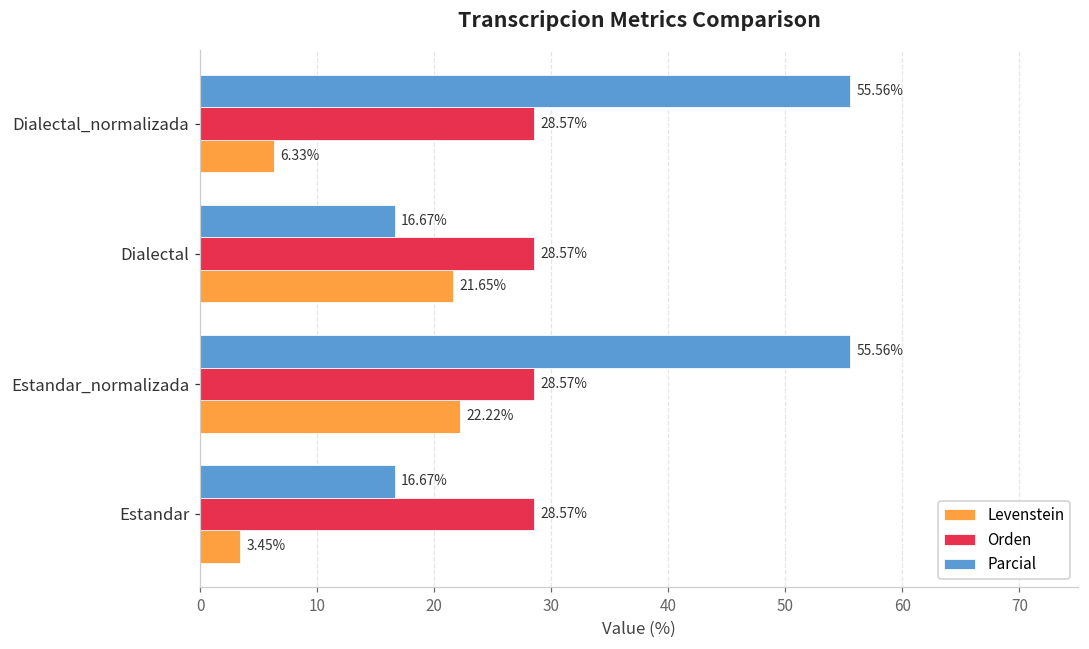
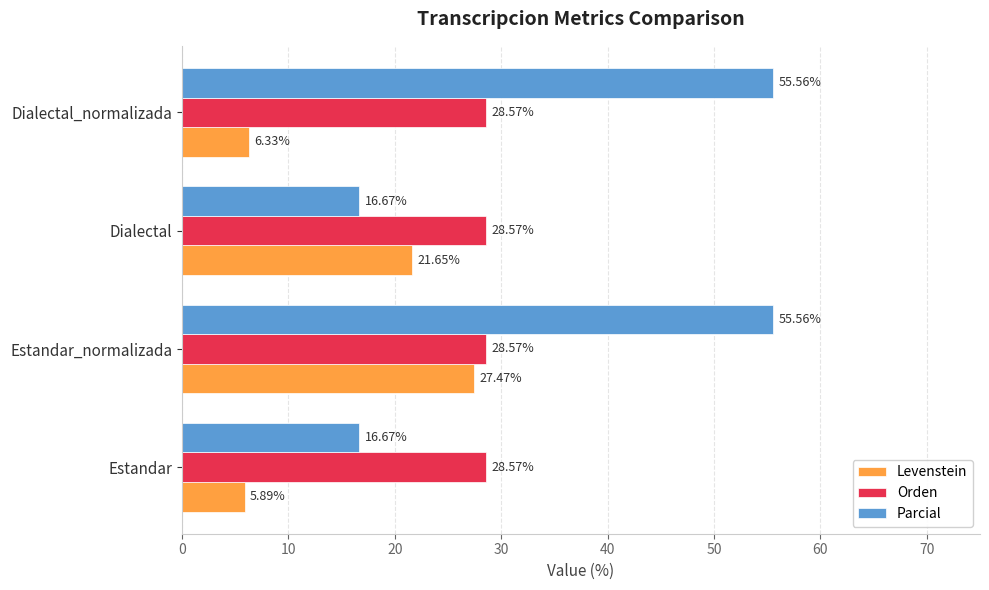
  {
    "Levenstein": {
      "Dialectal_normalizada": "6.33%",
      "Dialectal": "21.65%",
-     "Estandar_normalizada": "22.22%",
-     "Estandar": "3.45%"
+     "Estandar_normalizada": "27.47%",
+     "Estandar": "5.89%"
    },
    "Orden": {
      "Dialectal_normalizada": "28.57%",
      "Dialectal": "28.57%",
      "Estandar_normalizada": "28.57%",
      "Estandar": "28.57%"
    },
    "Parcial": {
      "Dialectal_normalizada": "55.56%",
      "Dialectal": "16.67%",
      "Estandar_normalizada": "55.56%",
      "Estandar": "16.67%"
    }
  }
